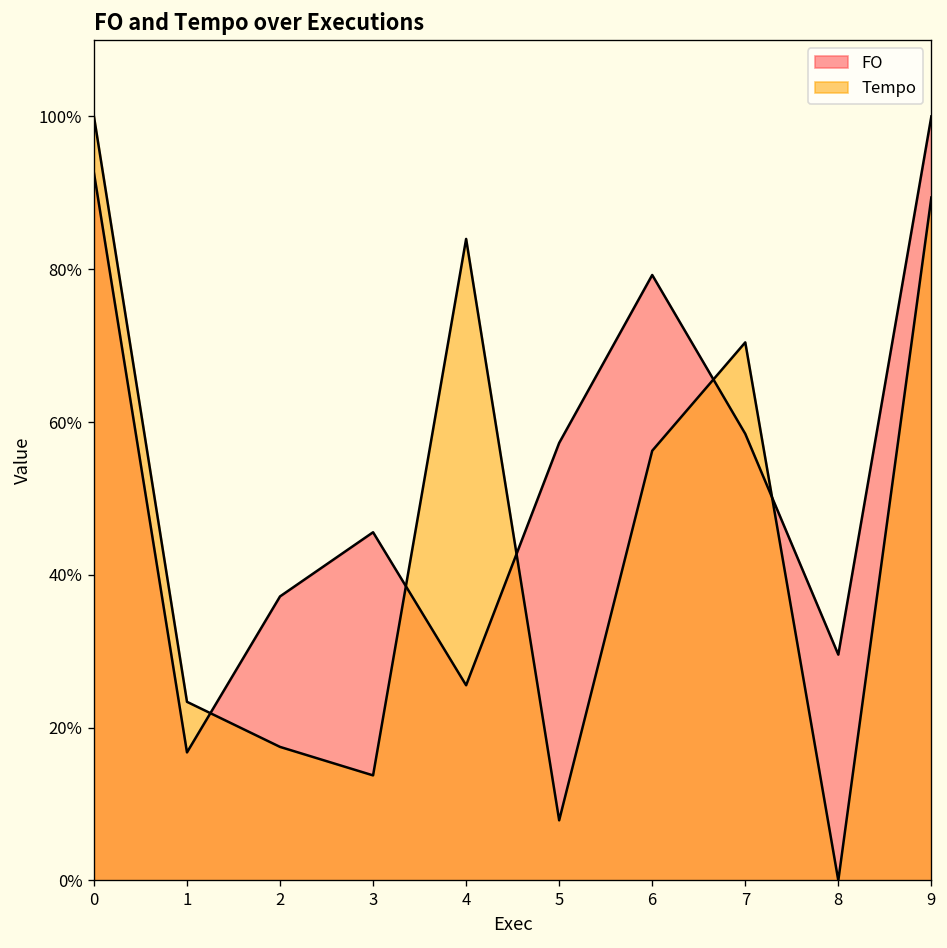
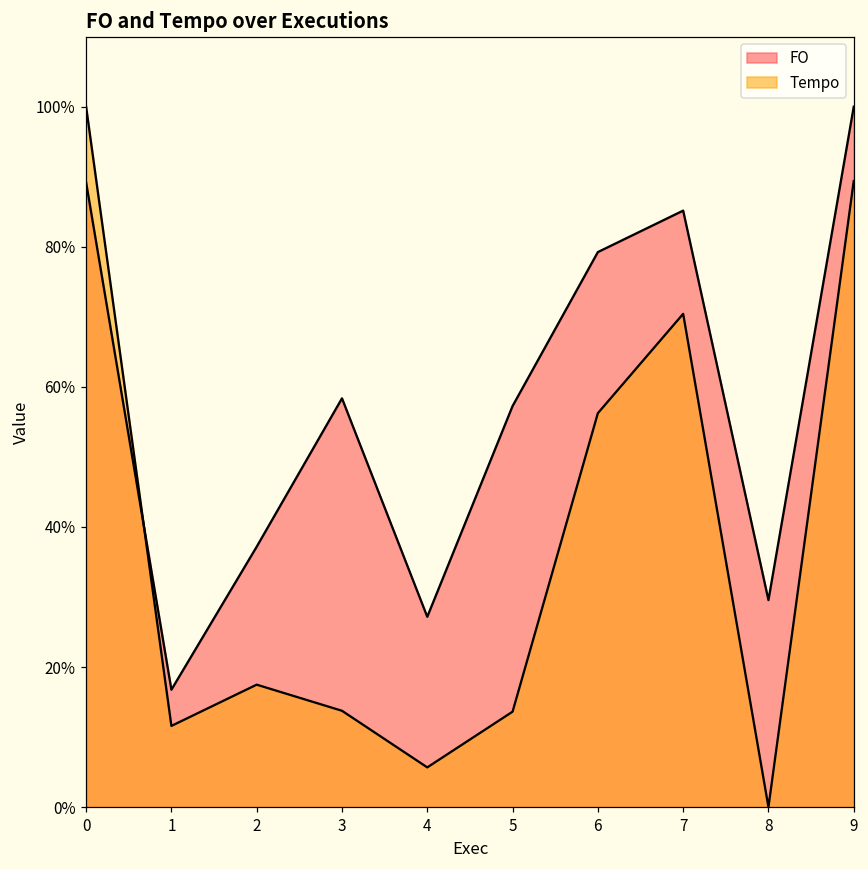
  {
    "FO": {
-     "0": "93%",
+     "0": "89%",
      "1": "17%",
      "2": "37%",
-     "3": "46%",
-     "4": "26%",
+     "3": "58%",
+     "4": "27%",
      "5": "57%",
      "6": "79%",
-     "7": "58%",
+     "7": "85%",
      "8": "30%",
      "9": "100%"
    },
    "Tempo": {
      "0": "100%",
-     "1": "23%",
+     "1": "12%",
      "2": "17%",
      "3": "14%",
-     "4": "84%",
-     "5": "8%",
+     "4": "6%",
+     "5": "14%",
      "6": "56%",
      "7": "70%",
      "8": "0%",
      "9": "89%"
    }
  }
